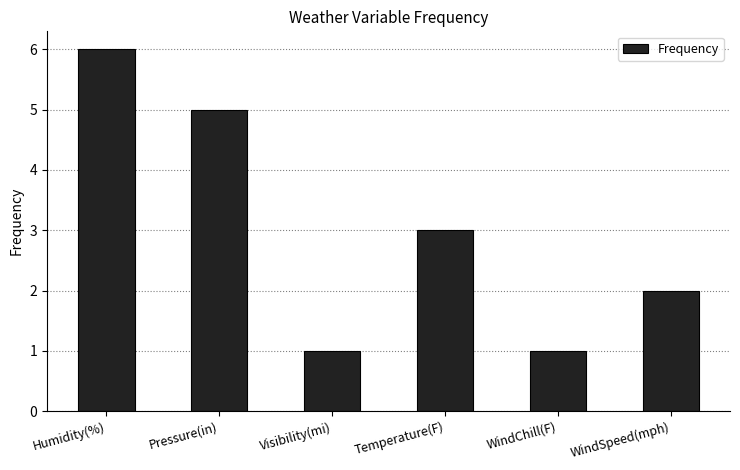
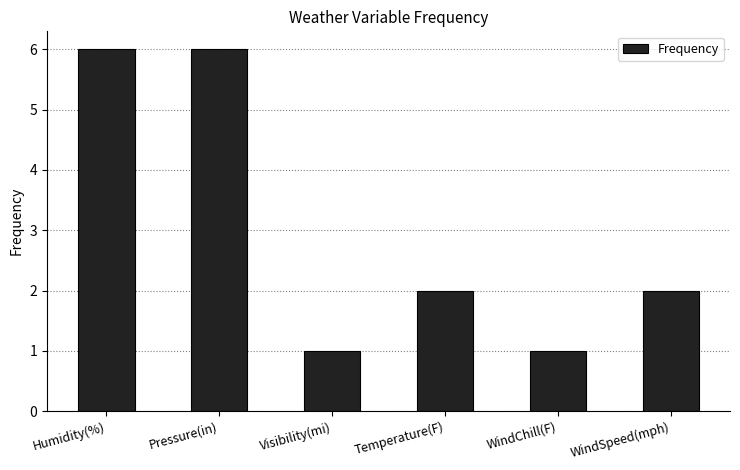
  {
    "Humidity(%)": 6,
-   "Pressure(in)": 5,
+   "Pressure(in)": 6,
    "Visibility(mi)": 1,
-   "Temperature(F)": 3,
+   "Temperature(F)": 2,
    "WindChill(F)": 1,
    "WindSpeed(mph)": 2
  }
